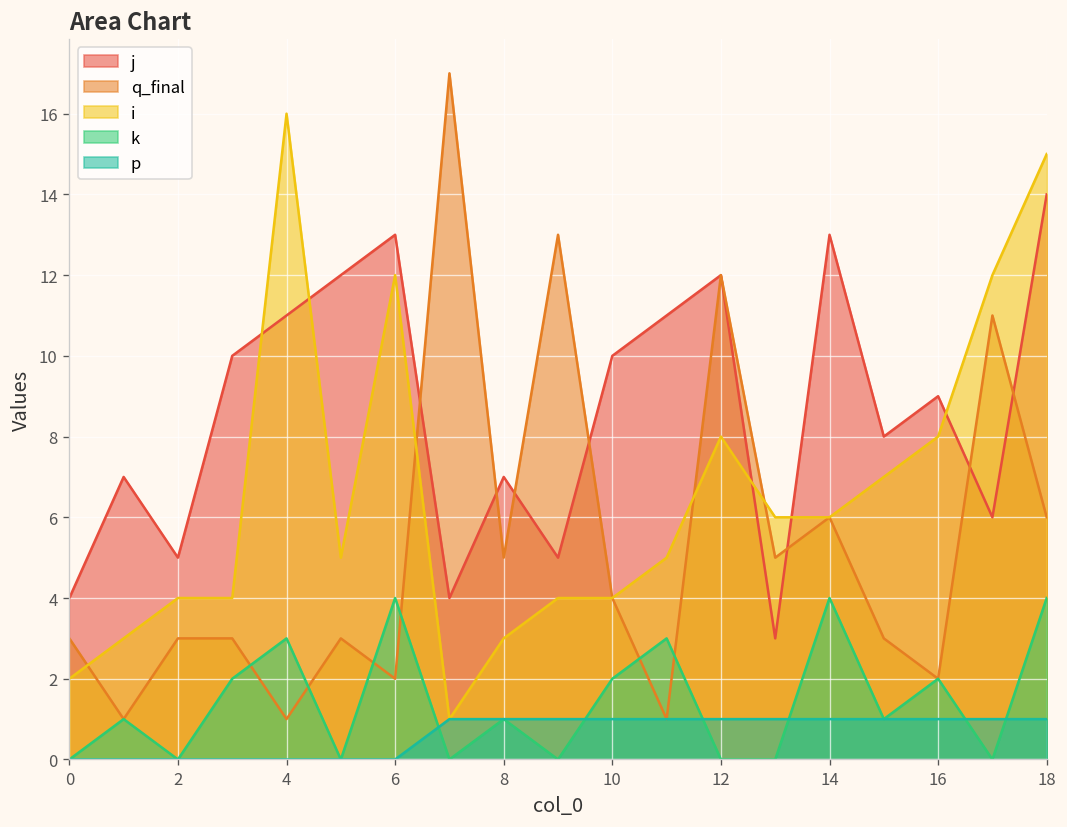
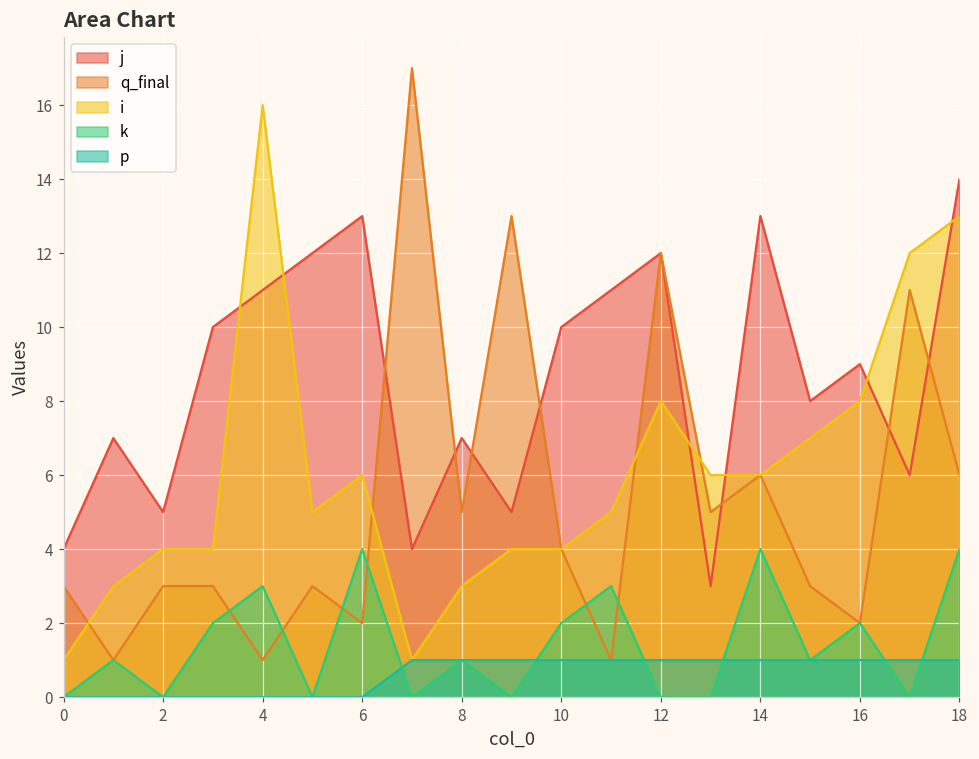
  {
    "i": {
-     "0": 2,
+     "0": 1,
      "2": 4,
      "4": 16,
-     "6": 12,
+     "6": 6,
      "8": 3,
      "12": 8,
      "16": 8,
-     "18": 15
+     "18": 13
    }
  }
